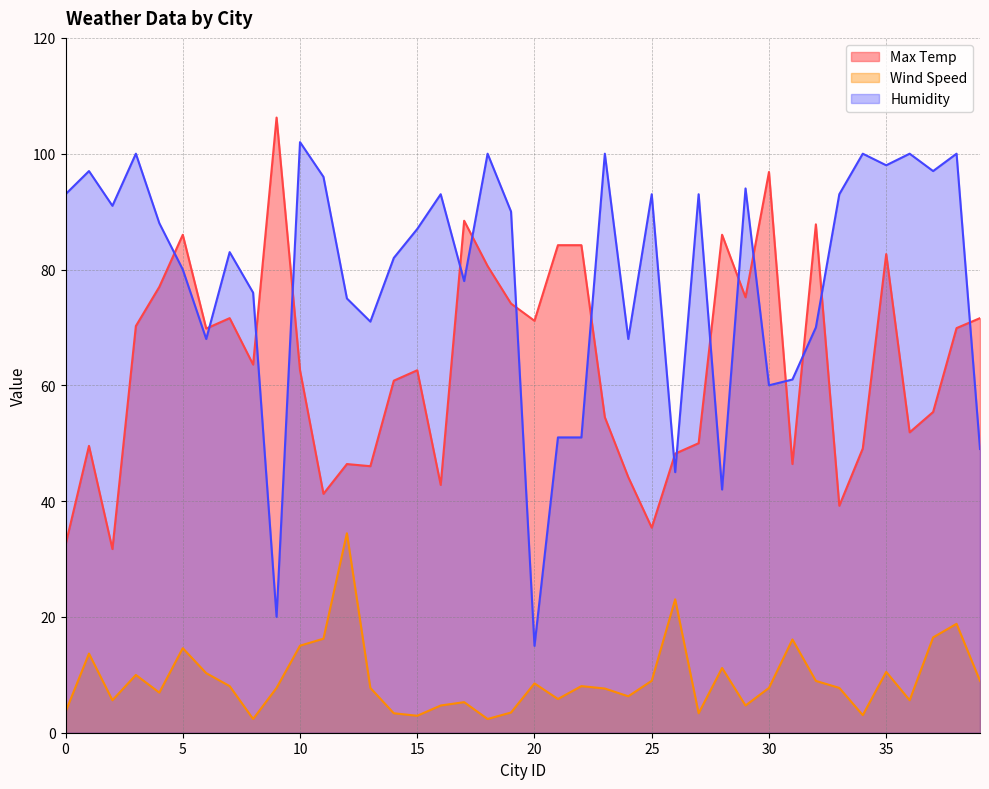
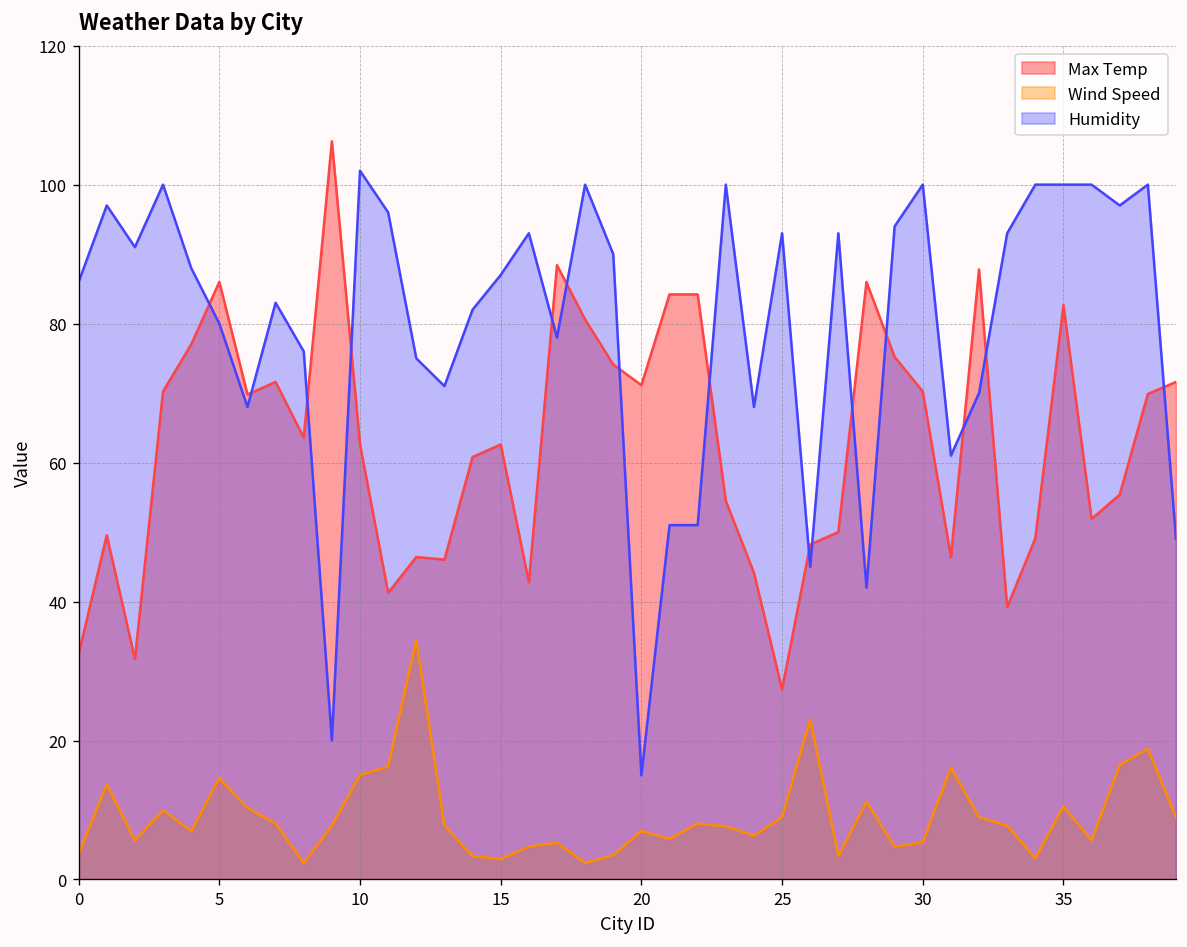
  {
    "Max Temp": {
      "0": 32,
      "5": 86,
      "10": 63,
      "15": 63,
      "20": 71,
-     "25": 35,
-     "30": 97,
+     "25": 27,
+     "30": 70,
      "35": 83
    },
    "Wind Speed": {
      "0": 4,
      "5": 15,
      "10": 15,
      "15": 3,
-     "20": 9,
+     "20": 7,
      "25": 9,
-     "30": 8,
+     "30": 5,
      "35": 11
    },
    "Humidity": {
-     "0": 93,
+     "0": 86,
      "5": 80,
      "10": 102,
      "15": 87,
      "20": 15,
      "25": 93,
-     "30": 60,
-     "35": 98
+     "30": 100,
+     "35": 100
    }
  }
